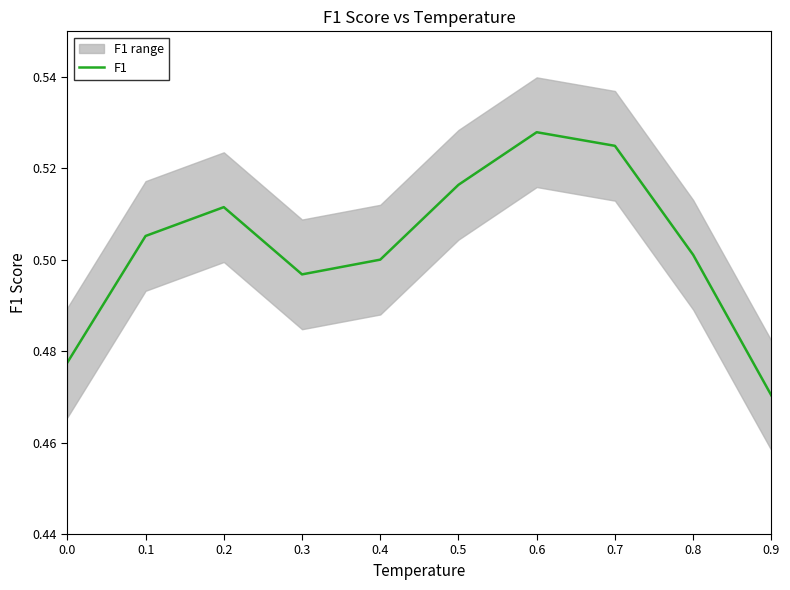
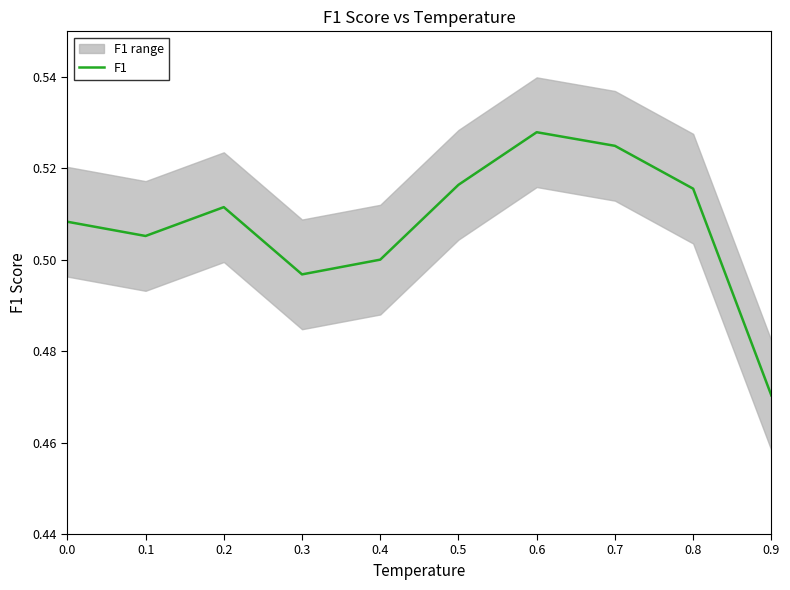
  {
    "F1": {
-     "0.0": 0.478,
+     "0.0": 0.508,
      "0.1": 0.505,
      "0.2": 0.512,
      "0.3": 0.497,
      "0.4": 0.500,
      "0.5": 0.516,
      "0.6": 0.528,
      "0.7": 0.525,
-     "0.8": 0.501,
+     "0.8": 0.516,
      "0.9": 0.470
    }
  }
